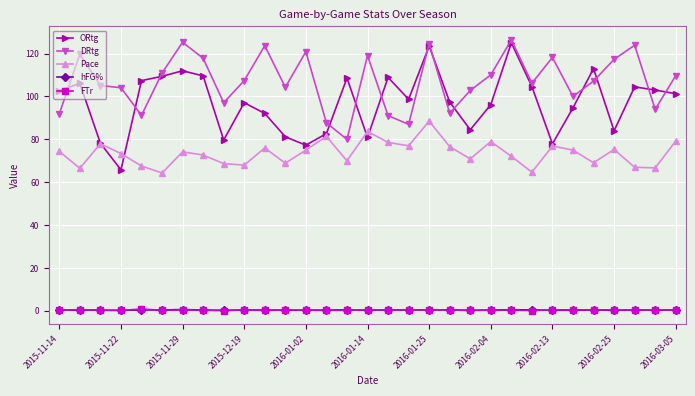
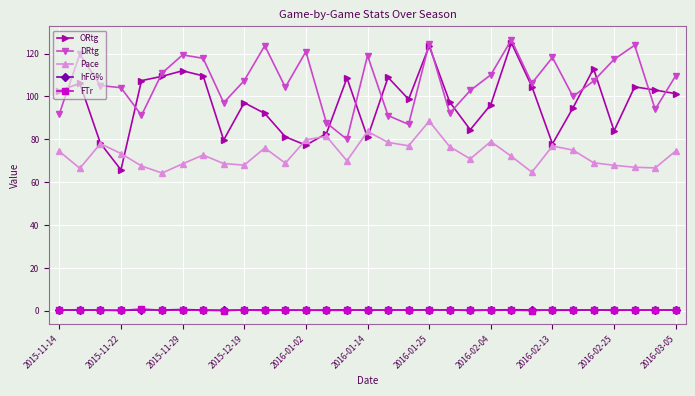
  {
    "DRtg": {
      "2015-11-14": 92,
      "2015-11-22": 104,
-     "2015-11-29": 125,
+     "2015-11-29": 119,
      "2015-12-19": 107,
      "2016-01-02": 121,
      "2016-01-14": 119,
      "2016-01-25": 125,
      "2016-02-04": 110,
      "2016-02-13": 118,
      "2016-02-25": 117,
      "2016-03-05": 110
    },
    "Pace": {
      "2015-11-14": 74,
      "2015-11-22": 73,
-     "2015-11-29": 74,
+     "2015-11-29": 69,
      "2015-12-19": 68,
-     "2016-01-02": 75,
+     "2016-01-02": 80,
      "2016-01-14": 84,
      "2016-01-25": 89,
      "2016-02-04": 79,
-     "2016-02-25": 75,
-     "2016-03-05": 79
+     "2016-02-25": 68,
+     "2016-03-05": 75
    }
  }
